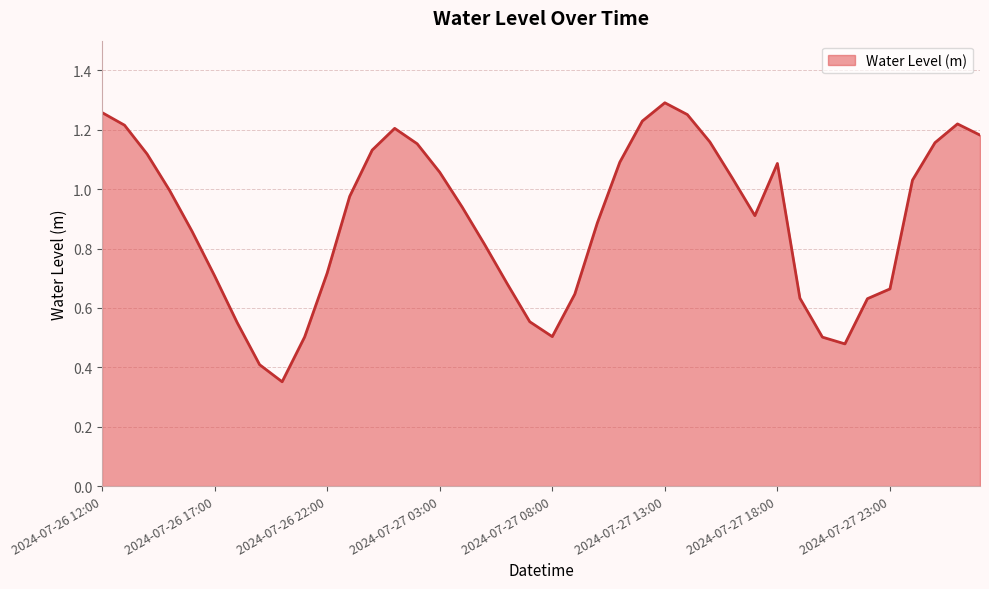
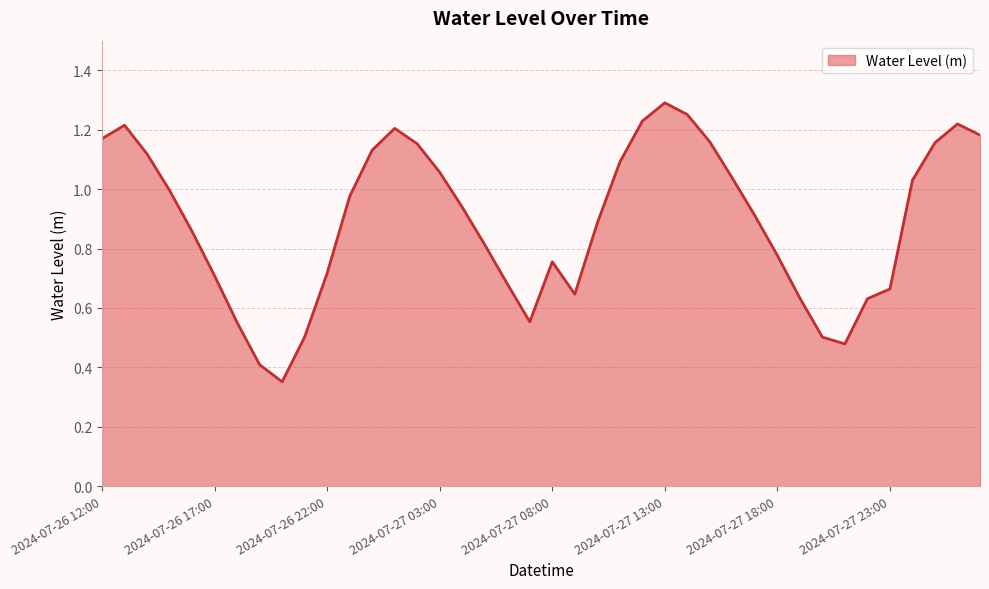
  {
-   "2024-07-26 12:00": 1.26,
+   "2024-07-26 12:00": 1.17,
    "2024-07-26 17:00": 0.71,
    "2024-07-26 22:00": 0.72,
    "2024-07-27 03:00": 1.06,
-   "2024-07-27 08:00": 0.50,
+   "2024-07-27 08:00": 0.76,
    "2024-07-27 13:00": 1.29,
-   "2024-07-27 18:00": 1.09,
+   "2024-07-27 18:00": 0.78,
    "2024-07-27 23:00": 0.66
  }
